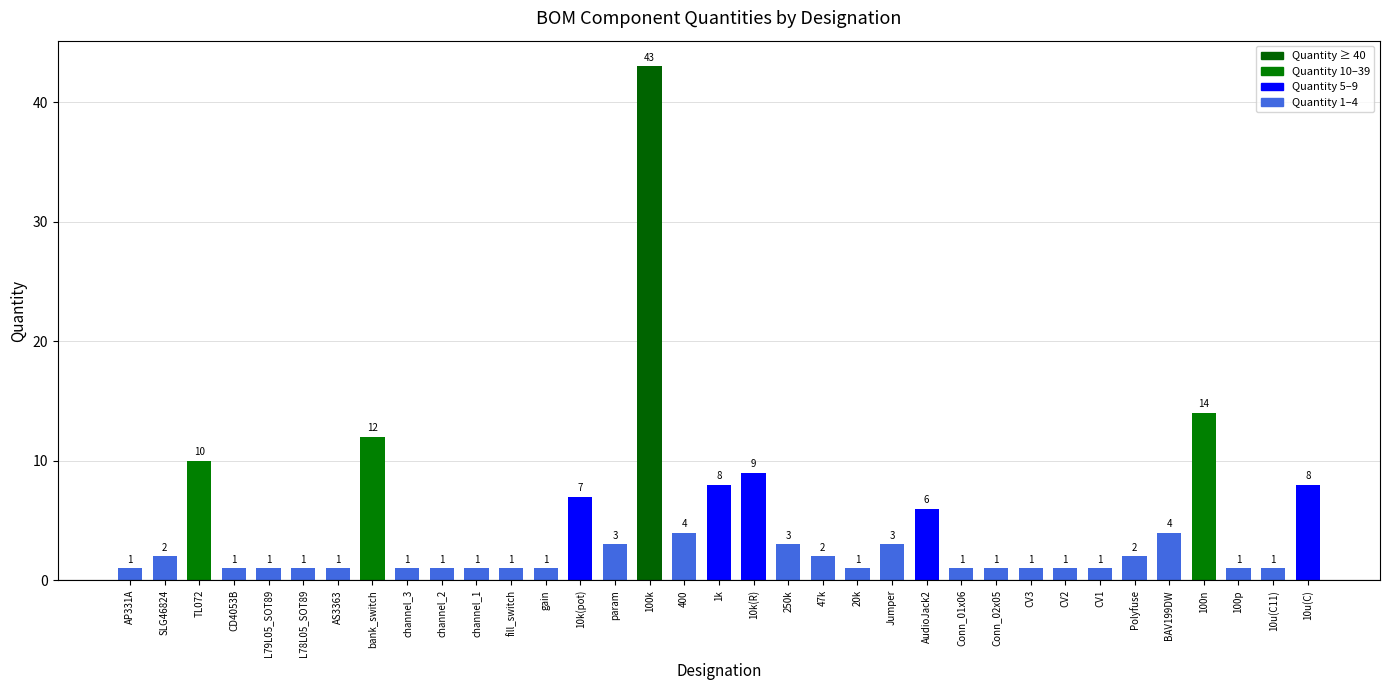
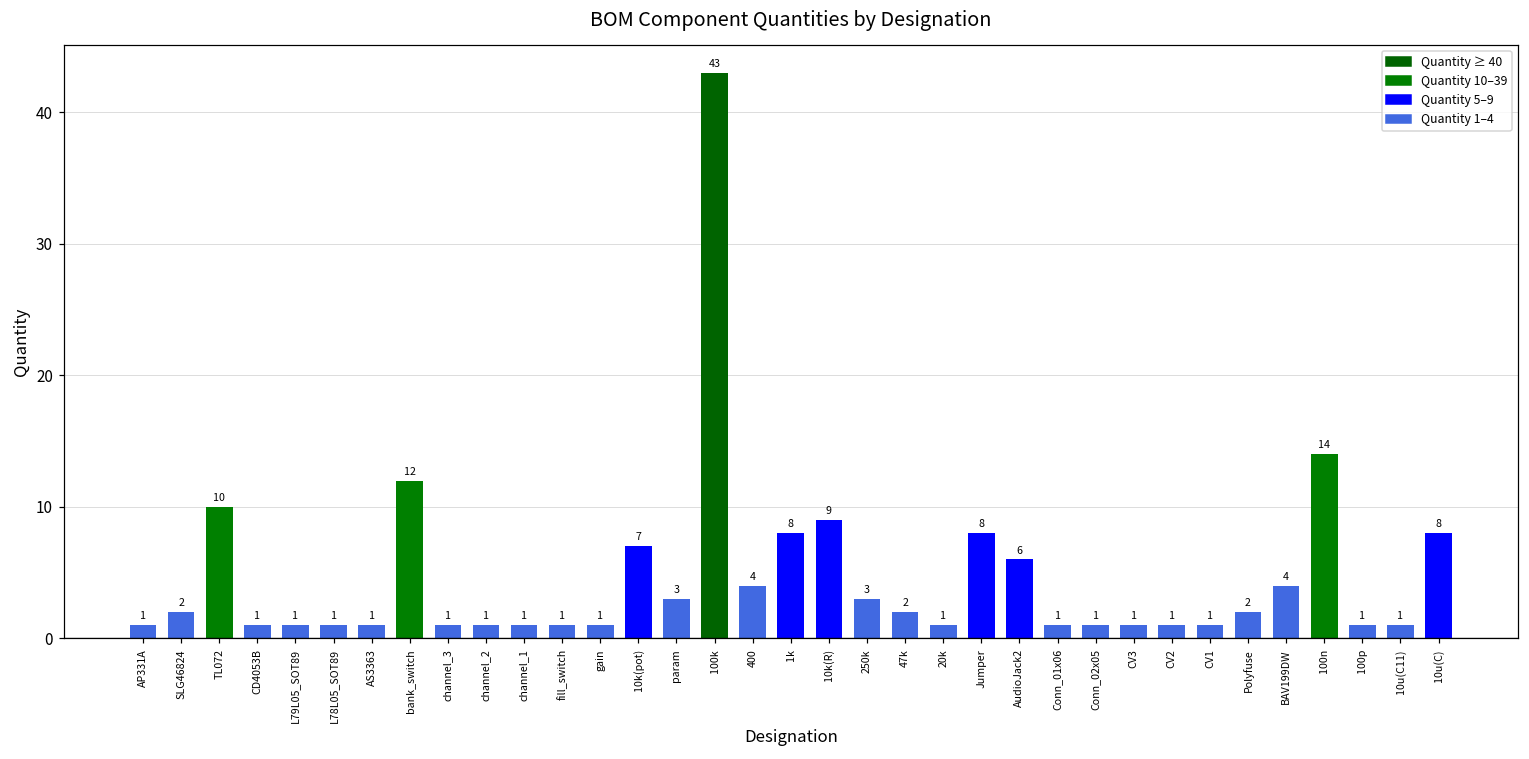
  {
    "AP331A": 1,
    "SLG46824": 2,
    "TL072": 10,
    "CD4053B": 1,
    "L79L05_SOT89": 1,
    "L78L05_SOT89": 1,
    "AS3363": 1,
    "bank_switch": 12,
    "channel_3": 1,
    "channel_2": 1,
    "channel_1": 1,
    "fill_switch": 1,
    "gain": 1,
    "10k(pot)": 7,
    "param": 3,
    "100k": 43,
    "400": 4,
    "1k": 8,
    "10k(R)": 9,
    "250k": 3,
    "47k": 2,
    "20k": 1,
-   "Jumper": 3,
+   "Jumper": 8,
    "AudioJack2": 6,
    "Conn_01x06": 1,
    "Conn_02x05": 1,
    "CV3": 1,
    "CV2": 1,
    "CV1": 1,
    "Polyfuse": 2,
    "BAV199DW": 4,
    "100n": 14,
    "100p": 1,
    "10u(C11)": 1,
    "10u(C)": 8
  }
